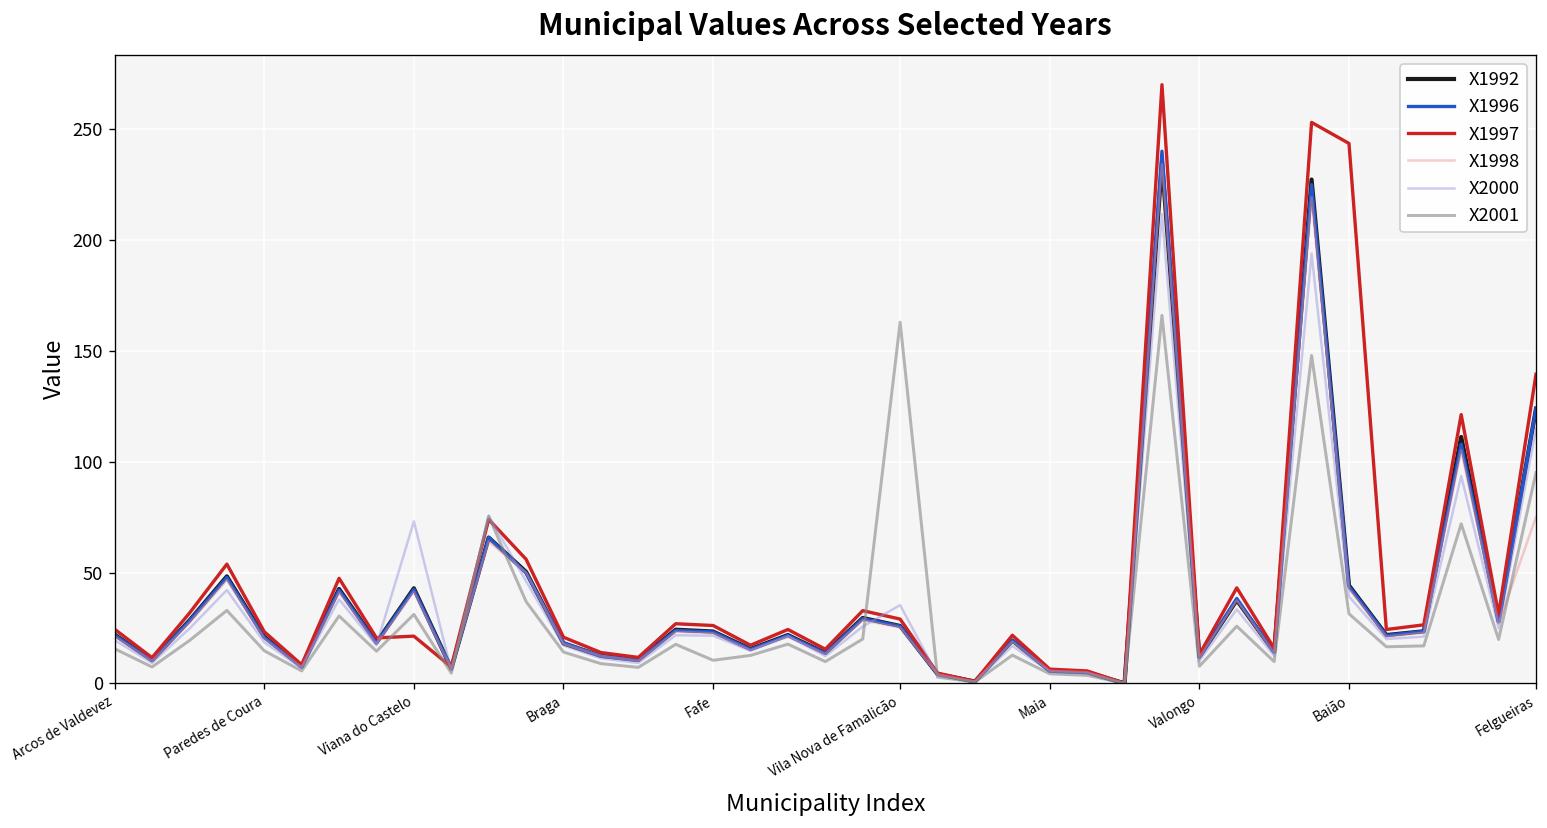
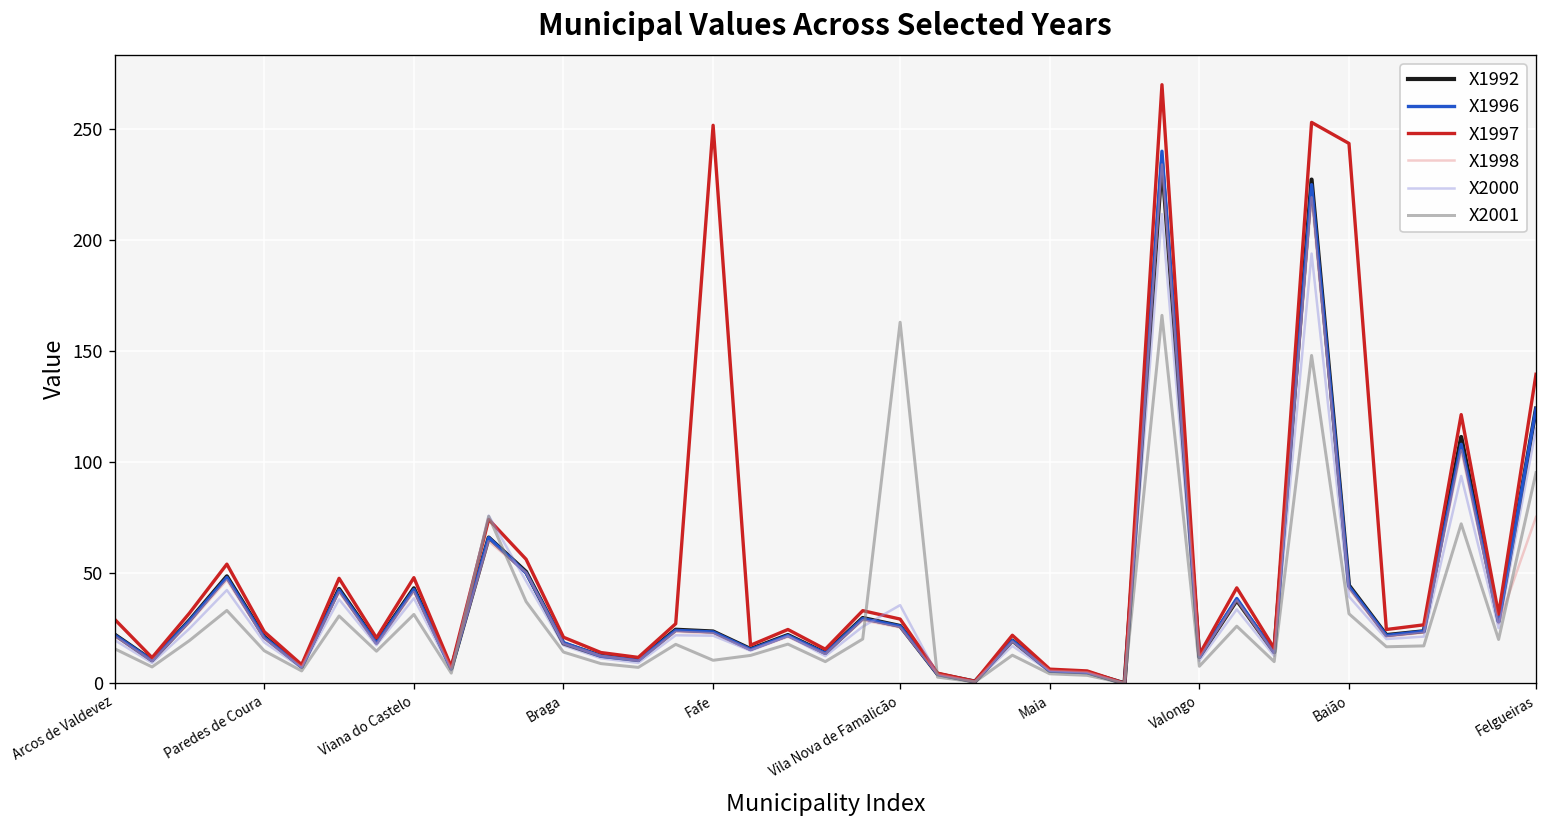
  {
    "X1997": {
-     "Arcos de Valdevez": 24,
+     "Arcos de Valdevez": 29,
      "Paredes de Coura": 23,
-     "Viana do Castelo": 21,
+     "Viana do Castelo": 48,
      "Braga": 21,
-     "Fafe": 26,
+     "Fafe": 252,
      "Vila Nova de Famalicão": 29,
      "Baião": 244,
      "Felgueiras": 140
    },
    "X1998": {
      "Felgueiras": 75
    },
    "X2000": {
      "Arcos de Valdevez": 20,
      "Paredes de Coura": 19,
-     "Viana do Castelo": 73,
+     "Viana do Castelo": 38,
      "Vila Nova de Famalicão": 35,
      "Valongo": 10,
      "Baião": 39,
      "Felgueiras": 115
    },
    "X2001": {
      "Arcos de Valdevez": 16,
      "Paredes de Coura": 15,
      "Viana do Castelo": 31,
      "Braga": 14,
      "Fafe": 10,
      "Vila Nova de Famalicão": 163,
      "Valongo": 8,
      "Baião": 31,
      "Felgueiras": 95
    }
  }
